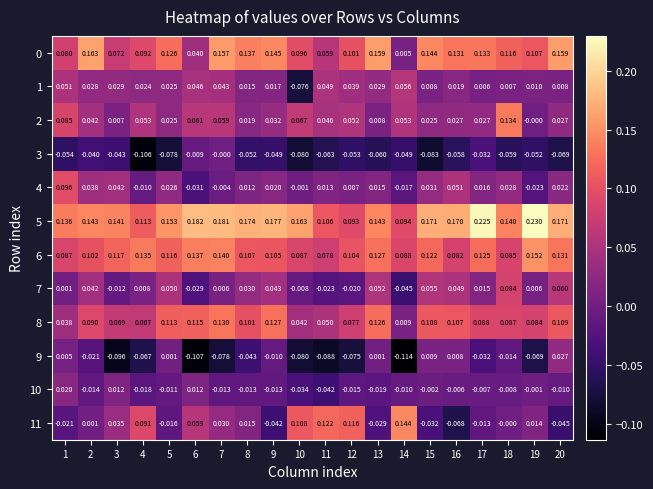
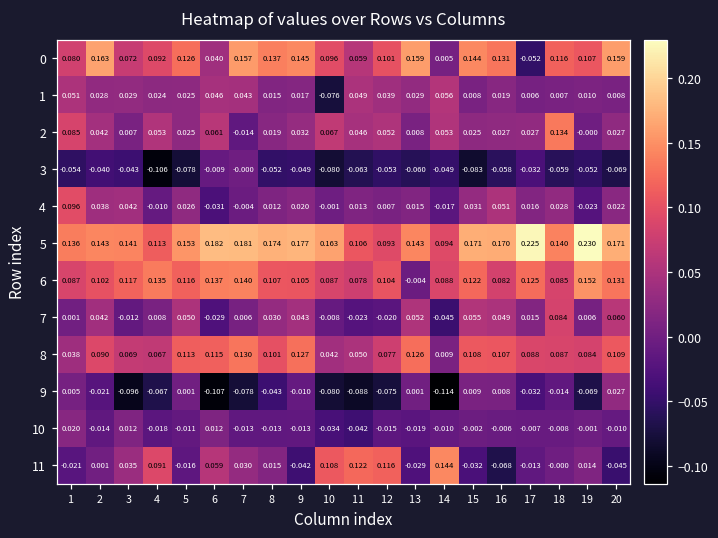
  {
    "0": {
      "1": 0.080,
      "2": 0.163,
      "3": 0.072,
      "4": 0.092,
      "5": 0.126,
      "6": 0.040,
      "7": 0.157,
      "8": 0.137,
      "9": 0.145,
      "10": 0.096,
      "11": 0.059,
      "12": 0.101,
      "13": 0.159,
      "14": 0.005,
      "15": 0.144,
      "16": 0.131,
-     "17": 0.133,
+     "17": -0.052,
      "18": 0.116,
      "19": 0.107,
      "20": 0.159
    },
    "2": {
      "1": 0.085,
      "2": 0.042,
      "3": 0.007,
      "4": 0.053,
      "5": 0.025,
      "6": 0.061,
-     "7": 0.059,
+     "7": -0.014,
      "8": 0.019,
      "9": 0.032,
      "10": 0.067,
      "11": 0.046,
      "12": 0.052,
      "13": 0.008,
      "14": 0.053,
      "15": 0.025,
      "16": 0.027,
      "17": 0.027,
      "18": 0.134,
      "19": -0.000,
      "20": 0.027
    },
    "6": {
      "1": 0.087,
      "2": 0.102,
      "3": 0.117,
      "4": 0.135,
      "5": 0.116,
      "6": 0.137,
      "7": 0.140,
      "8": 0.107,
      "9": 0.105,
      "10": 0.087,
      "11": 0.078,
      "12": 0.104,
-     "13": 0.127,
+     "13": -0.004,
      "14": 0.088,
      "15": 0.122,
      "16": 0.082,
      "17": 0.125,
      "18": 0.085,
      "19": 0.152,
      "20": 0.131
    }
  }
